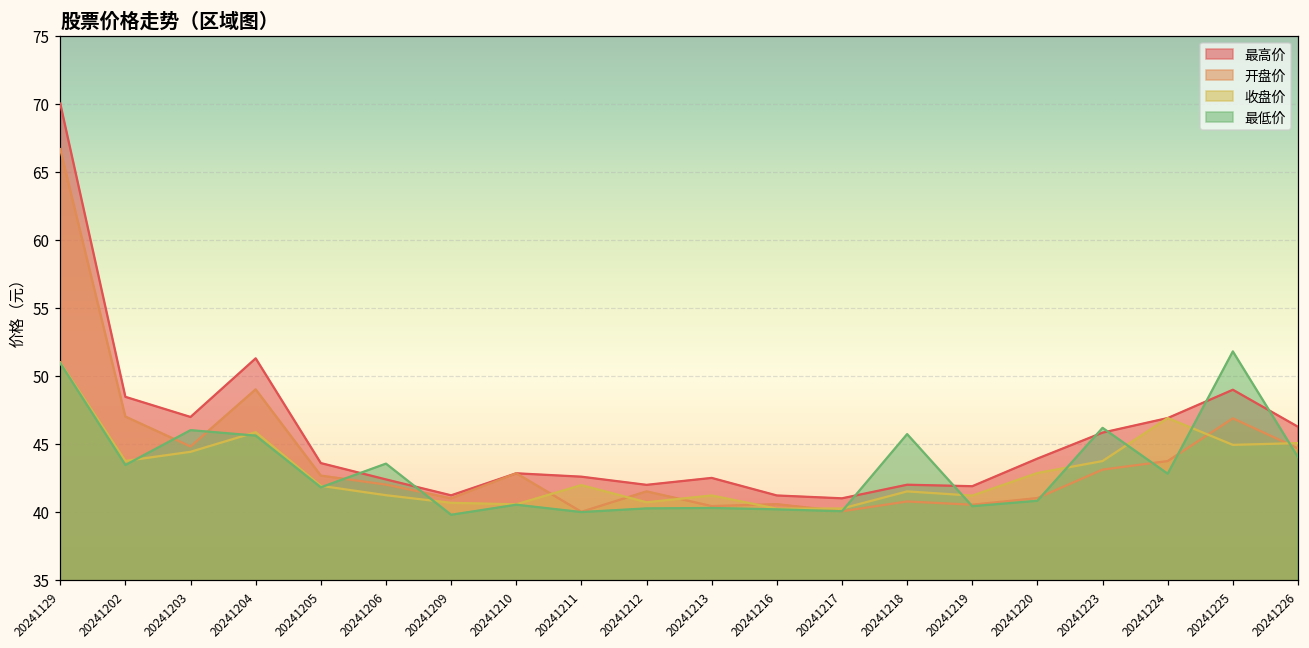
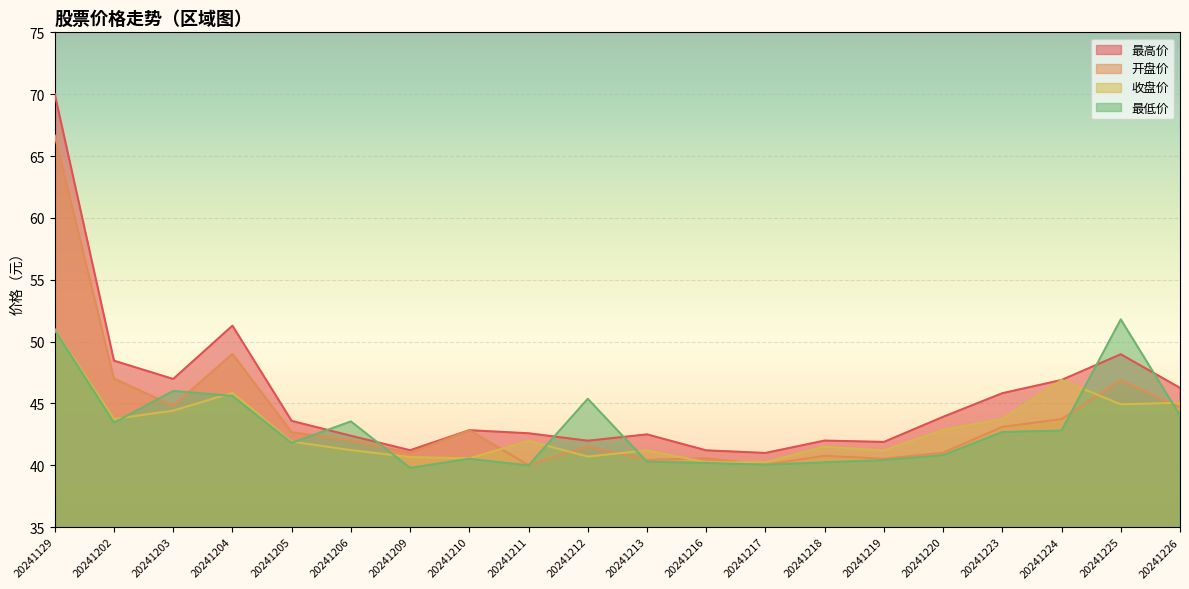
  {
    "最低价": {
      "20241202": 43.4,
      "20241203": 46.0,
      "20241204": 45.6,
      "20241206": 43.5,
      "20241209": 39.8,
-     "20241212": 40.3,
-     "20241218": 45.7,
-     "20241223": 46.2,
+     "20241212": 45.4,
+     "20241218": 40.2,
+     "20241223": 42.7,
      "20241224": 42.8,
      "20241225": 51.8,
      "20241226": 44.0
    }
  }
